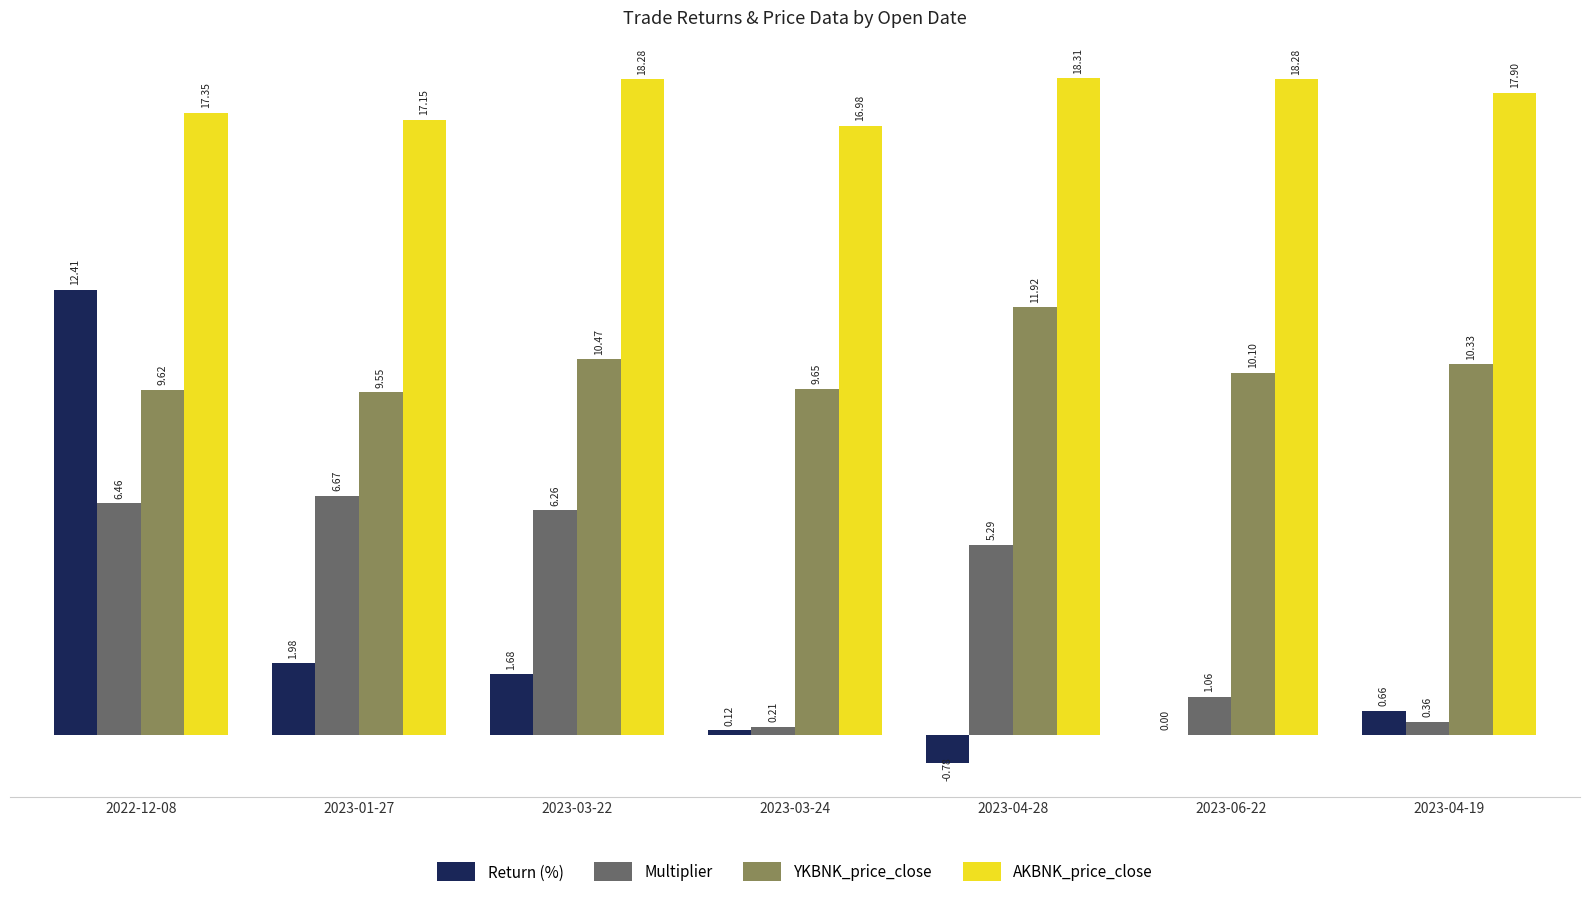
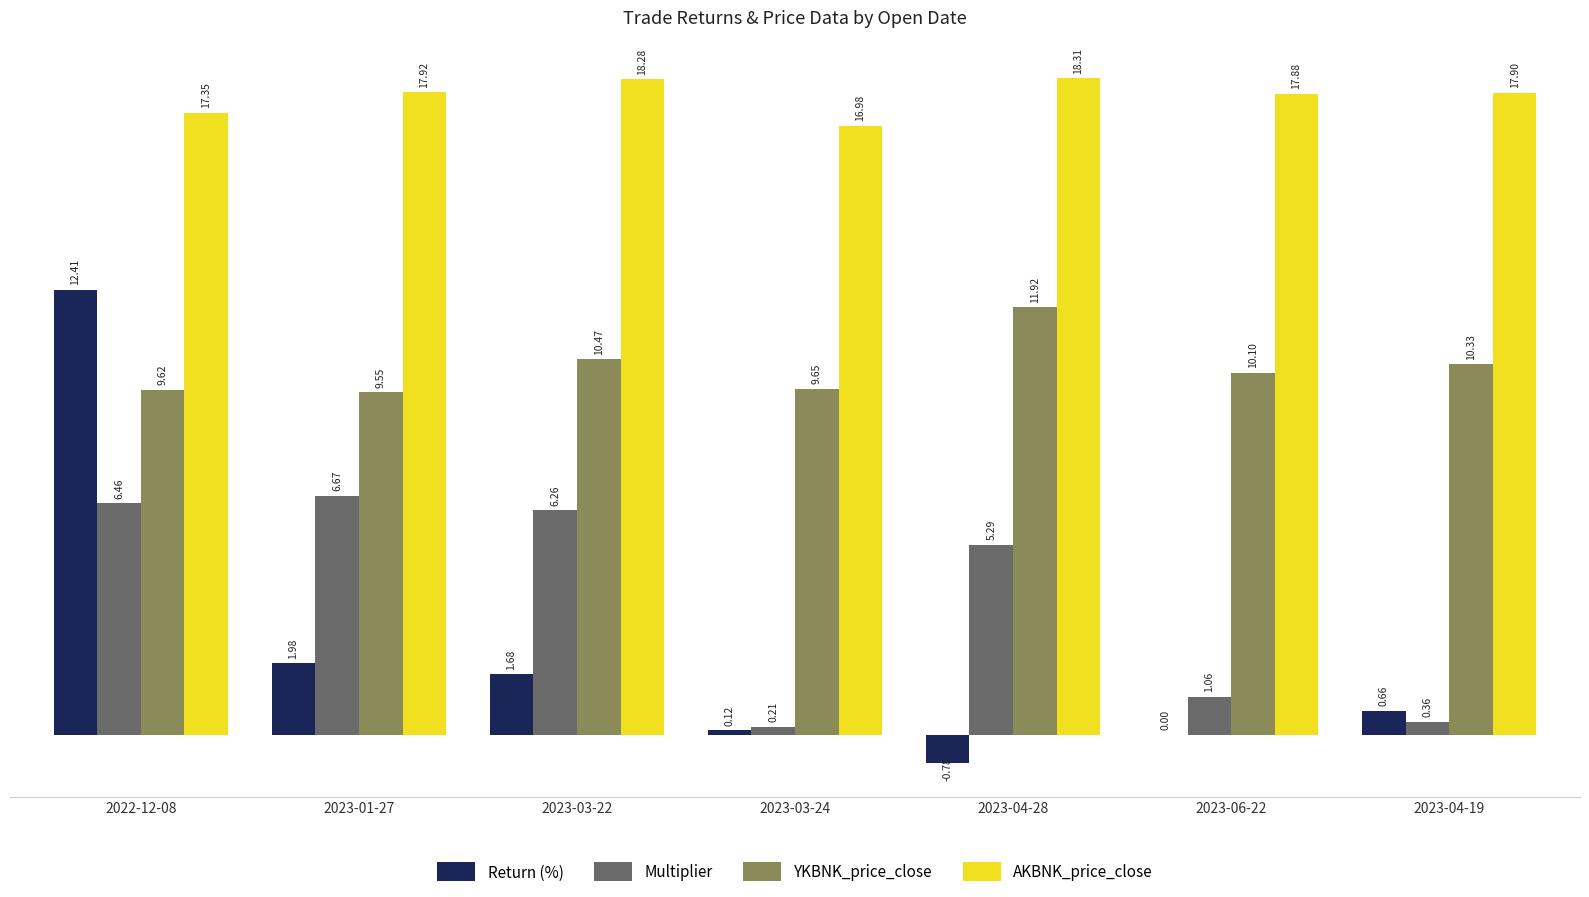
  {
    "Return (%)": {
      "2022-12-08": 12.41,
      "2023-01-27": 1.98,
      "2023-03-22": 1.68,
      "2023-03-24": 0.12,
      "2023-04-28": -0.78,
      "2023-06-22": 0.00,
      "2023-04-19": 0.66
    },
    "AKBNK_price_close": {
      "2022-12-08": 17.35,
-     "2023-01-27": 17.15,
+     "2023-01-27": 17.92,
      "2023-03-22": 18.28,
      "2023-03-24": 16.98,
      "2023-04-28": 18.31,
-     "2023-06-22": 18.28,
+     "2023-06-22": 17.88,
      "2023-04-19": 17.90
    }
  }
